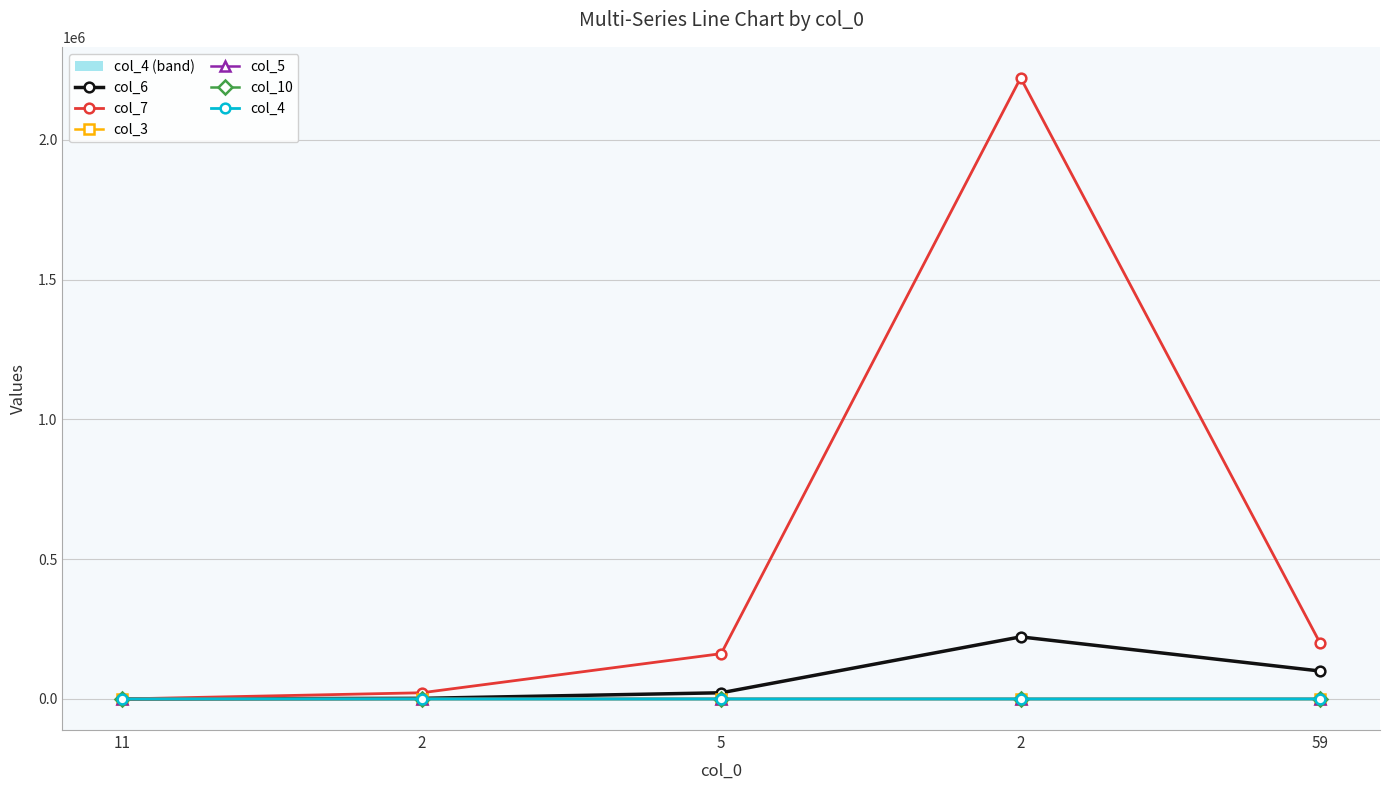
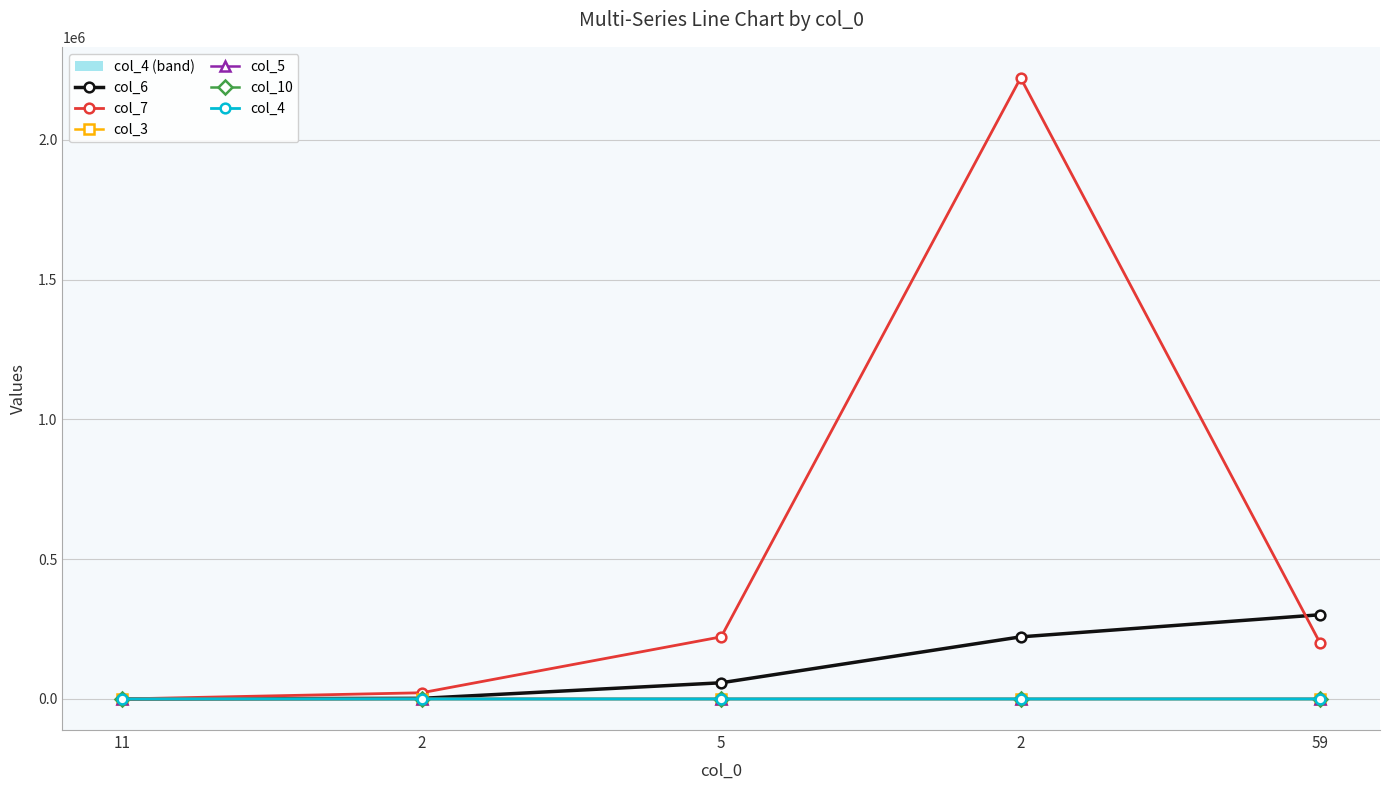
  {
    "col_6": {
-     "5": 20000,
-     "59": 100000
+     "5": 60000,
+     "59": 300000
    },
    "col_7": {
-     "5": 160000,
+     "5": 220000,
      "59": 200000
    },
    "col_4 (band)": {
      "5": 0,
      "59": 0
    }
  }
